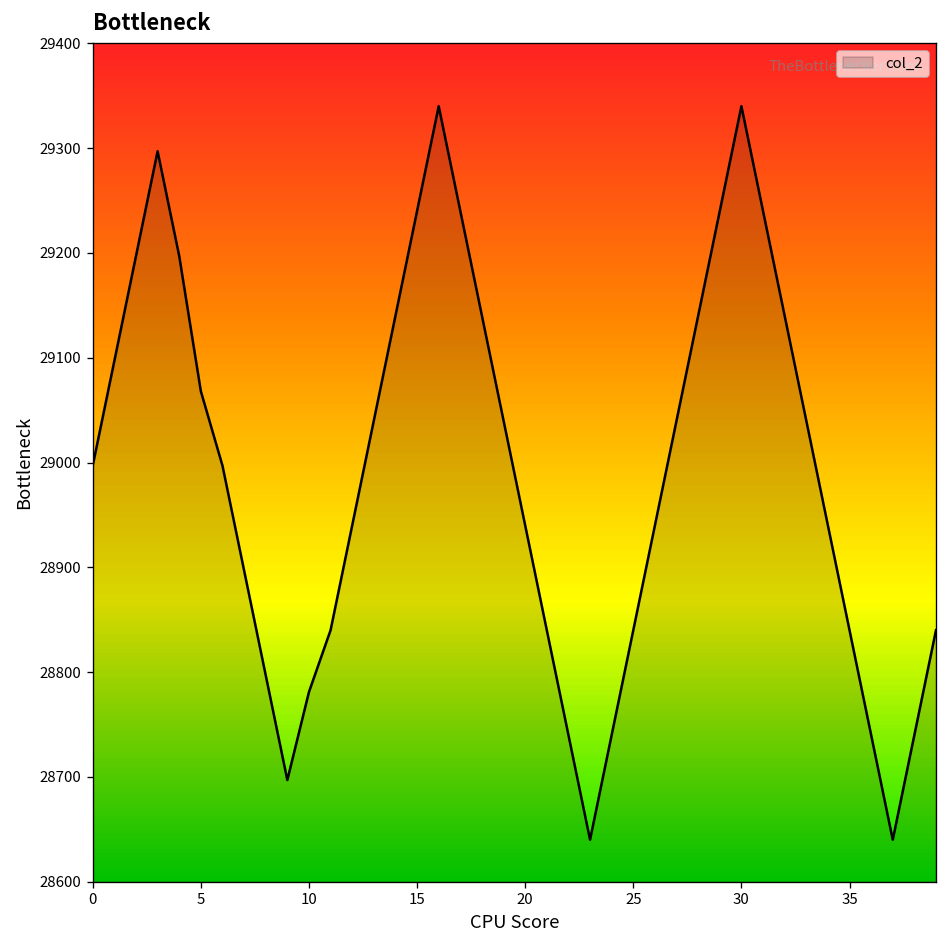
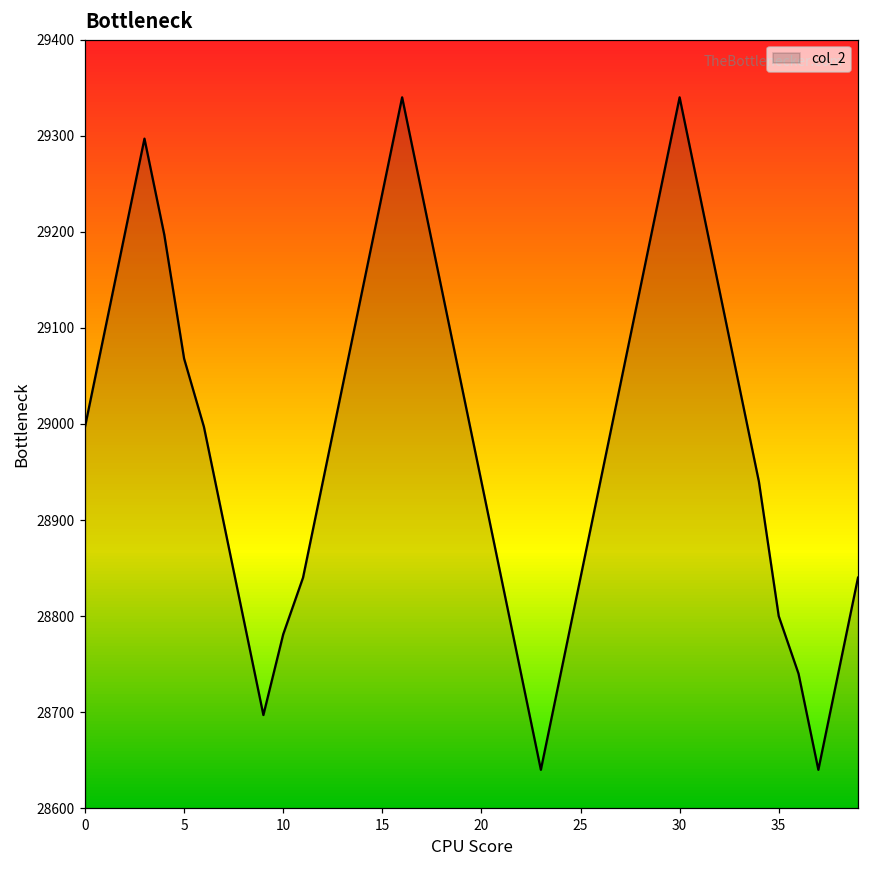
  {
    "0": 29000,
    "5": 29070,
    "10": 28780,
    "15": 29240,
    "20": 28940,
    "25": 28840,
    "30": 29340,
-   "35": 28840
+   "35": 28800
  }
